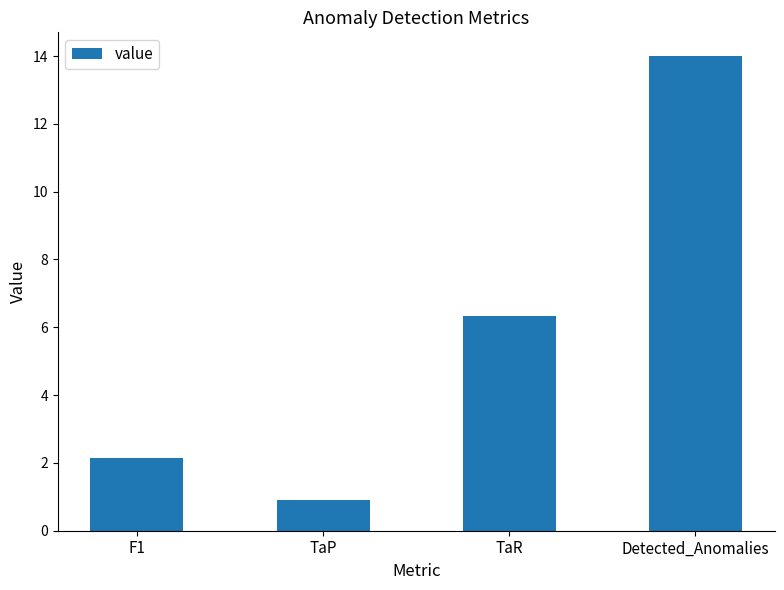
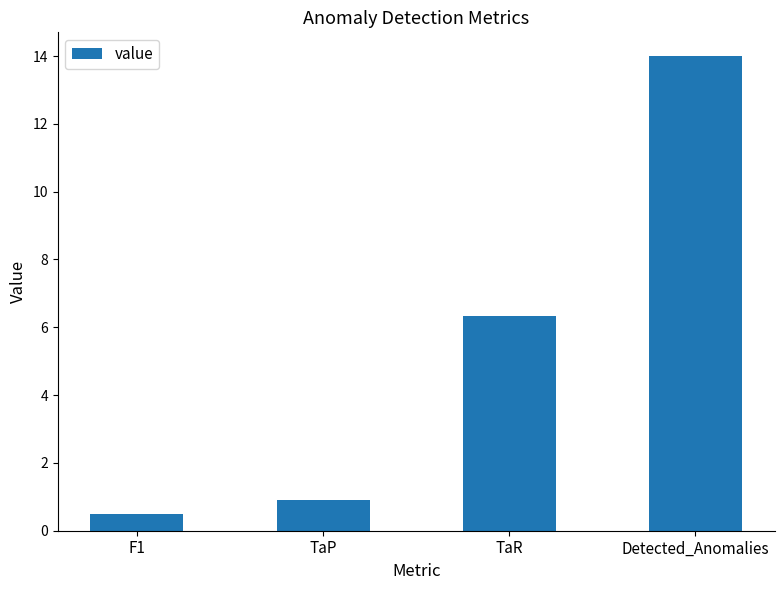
  {
-   "F1": 2.1,
+   "F1": 0.5,
    "TaP": 0.9,
    "TaR": 6.3,
    "Detected_Anomalies": 14.0
  }
